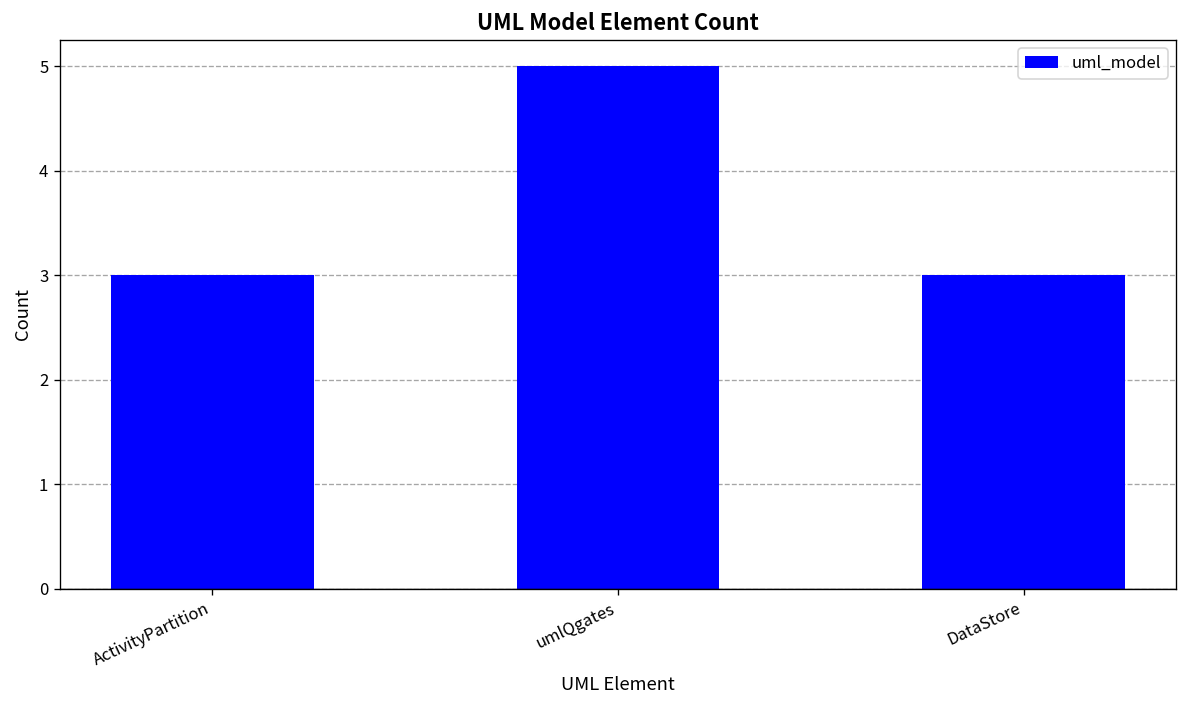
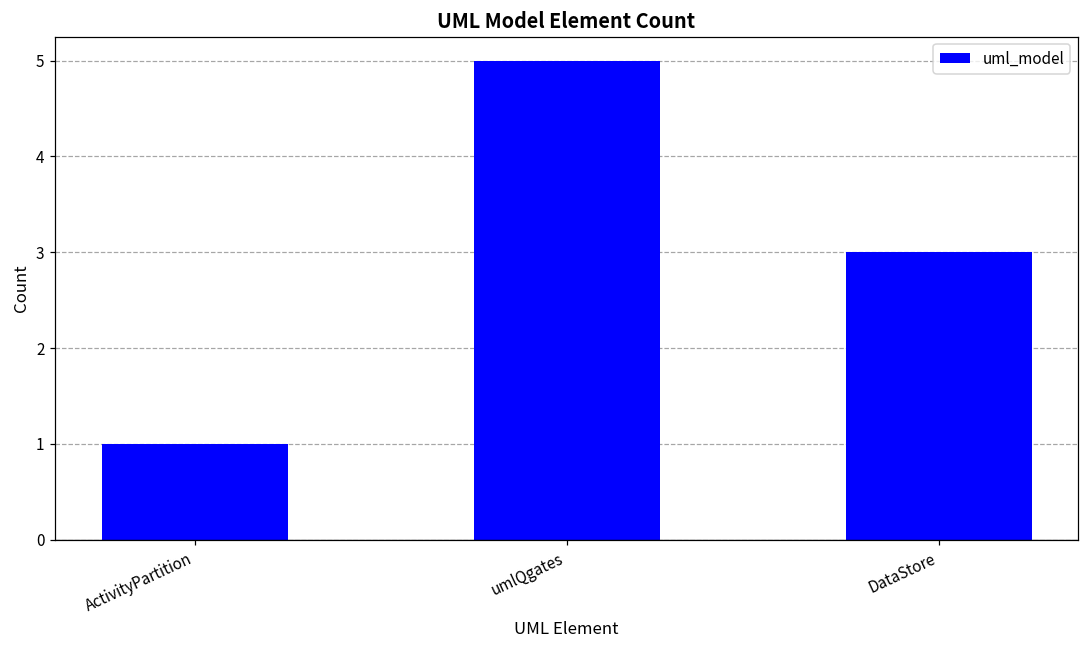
  {
-   "ActivityPartition": 3,
+   "ActivityPartition": 1,
    "umlQgates": 5,
    "DataStore": 3
  }
